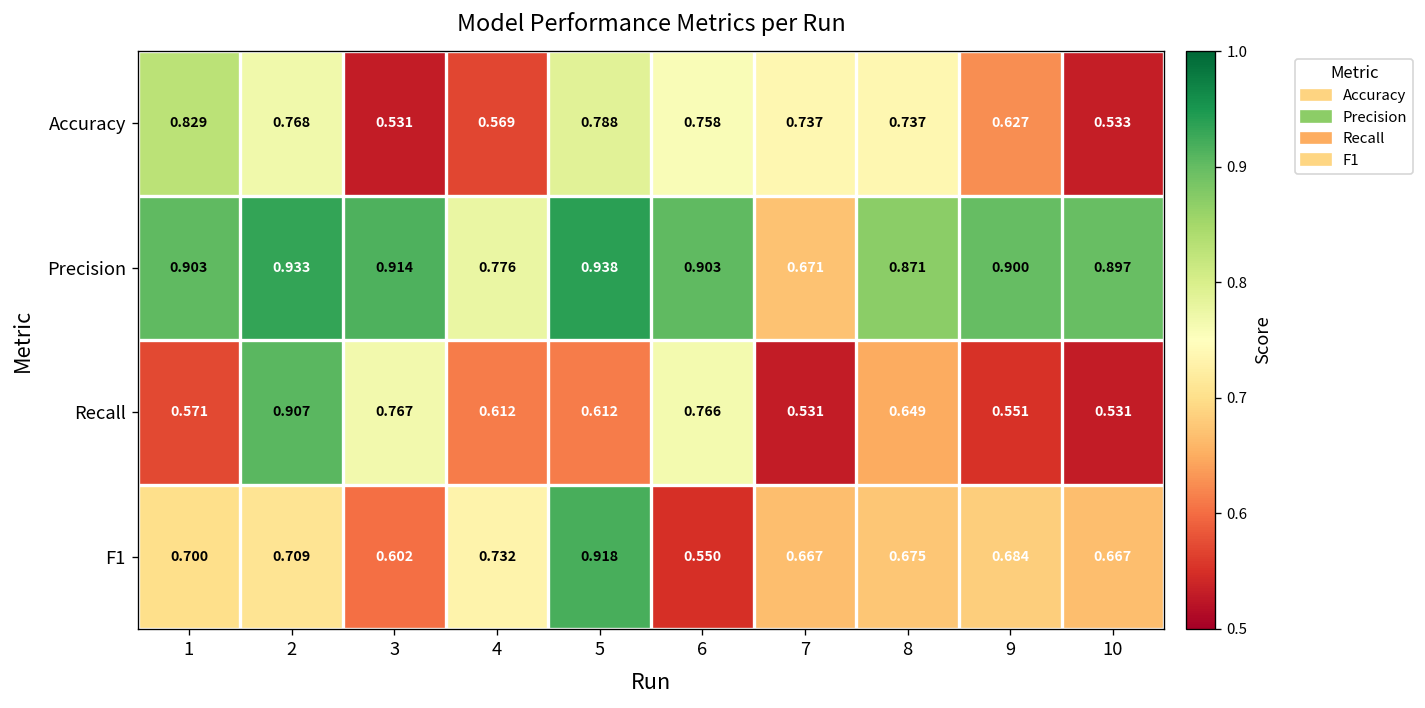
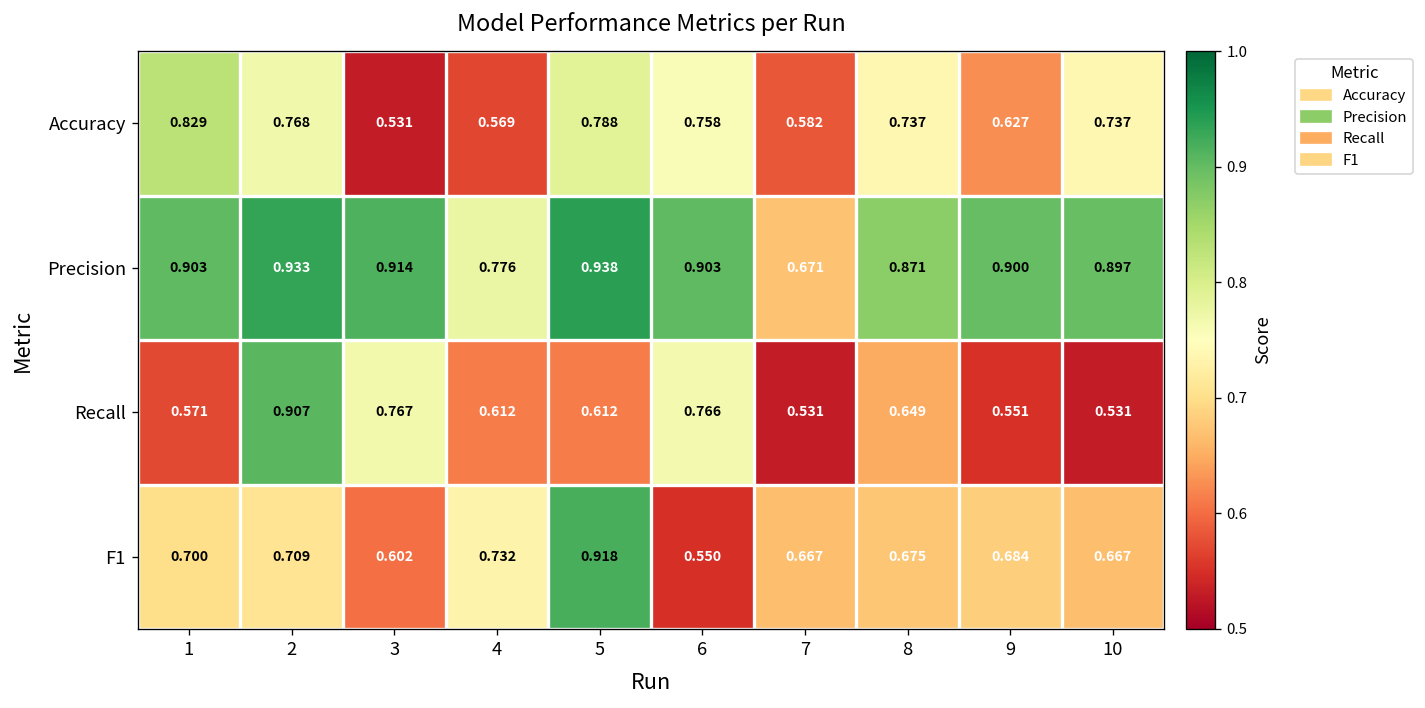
  {
    "Accuracy": {
      "1": 0.829,
      "2": 0.768,
      "3": 0.531,
      "4": 0.569,
      "5": 0.788,
      "6": 0.758,
-     "7": 0.737,
+     "7": 0.582,
      "8": 0.737,
      "9": 0.627,
-     "10": 0.533
+     "10": 0.737
    },
    "Precision": {
      "1": 0.903,
      "2": 0.933,
      "3": 0.914,
      "4": 0.776,
      "5": 0.938,
      "6": 0.903,
      "7": 0.671,
      "8": 0.871,
      "9": 0.900,
      "10": 0.897
    },
    "Recall": {
      "1": 0.571,
      "2": 0.907,
      "3": 0.767,
      "4": 0.612,
      "5": 0.612,
      "6": 0.766,
      "7": 0.531,
      "8": 0.649,
      "9": 0.551,
      "10": 0.531
    },
    "F1": {
      "1": 0.700,
      "2": 0.709,
      "3": 0.602,
      "4": 0.732,
      "5": 0.918,
      "6": 0.550,
      "7": 0.667,
      "8": 0.675,
      "9": 0.684,
      "10": 0.667
    }
  }
